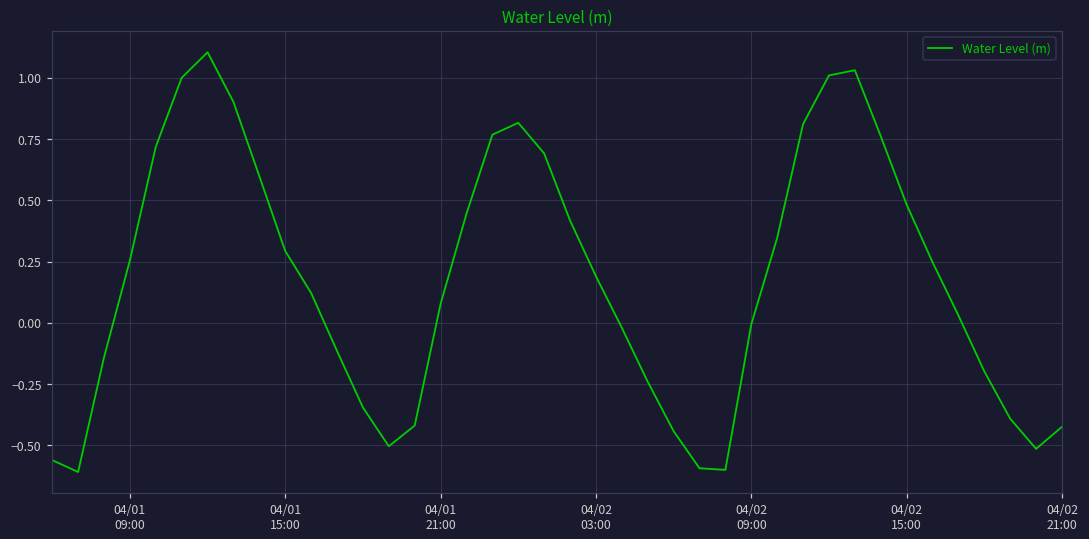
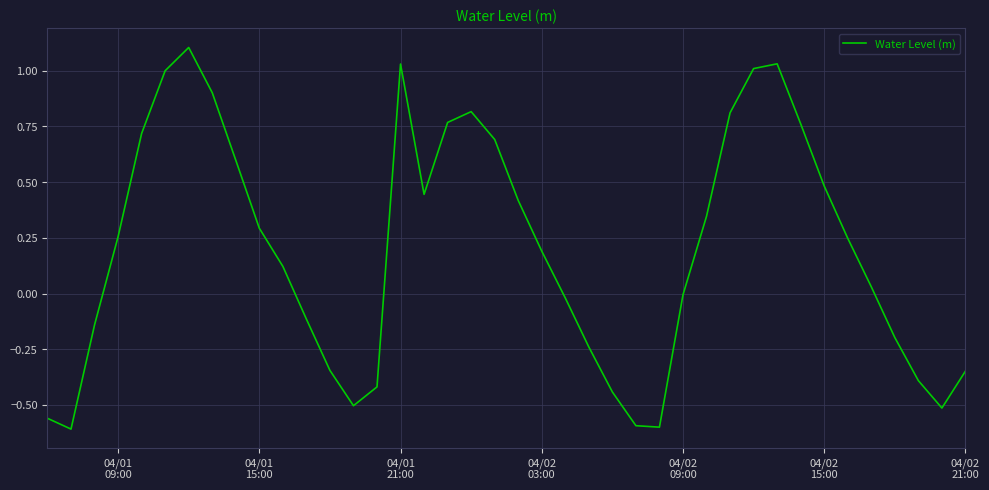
  {
    "04/01 09:00": 0.26,
    "04/01 15:00": 0.29,
-   "04/01 21:00": 0.08,
+   "04/01 21:00": 1.03,
    "04/02 03:00": 0.19,
    "04/02 09:00": -0.01,
    "04/02 15:00": 0.48,
-   "04/02 21:00": -0.42
+   "04/02 21:00": -0.35
  }
